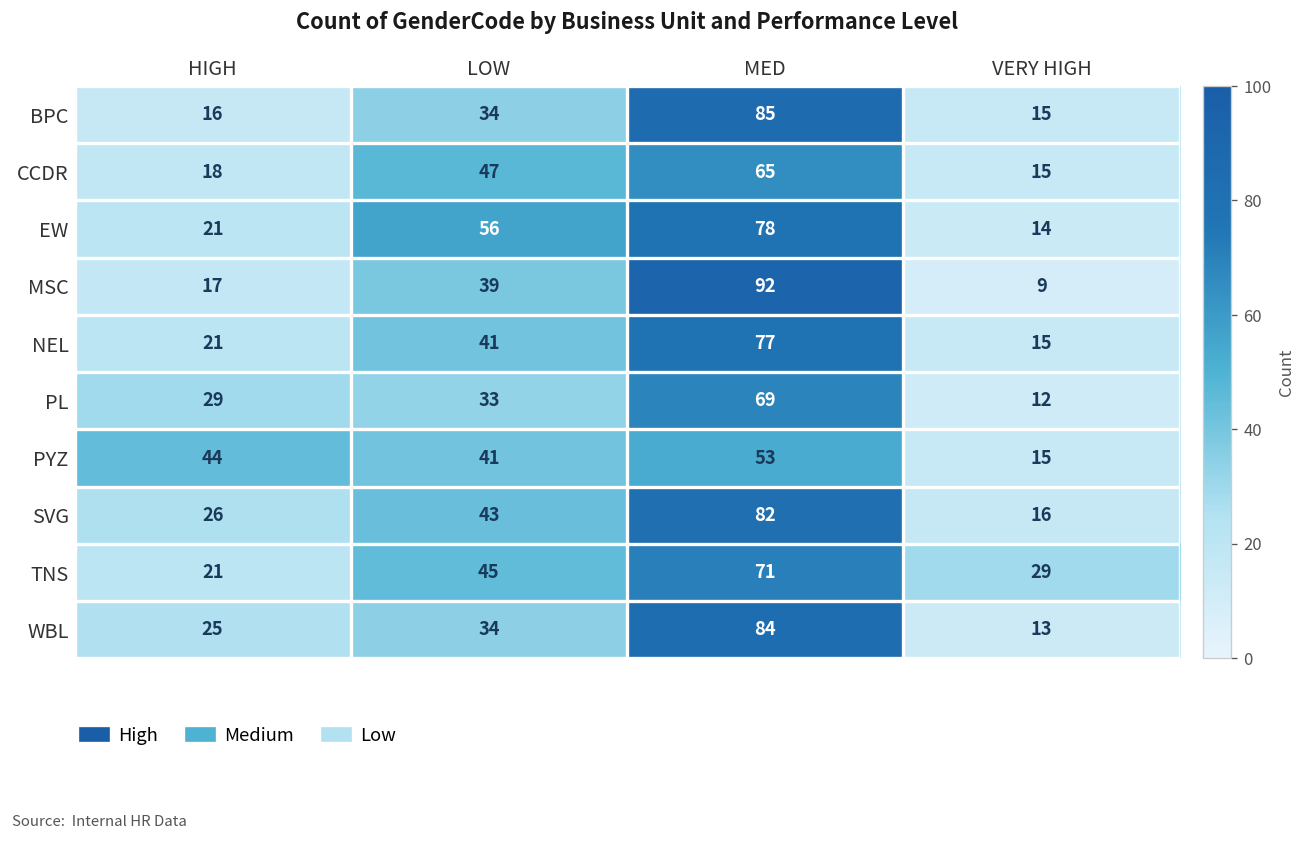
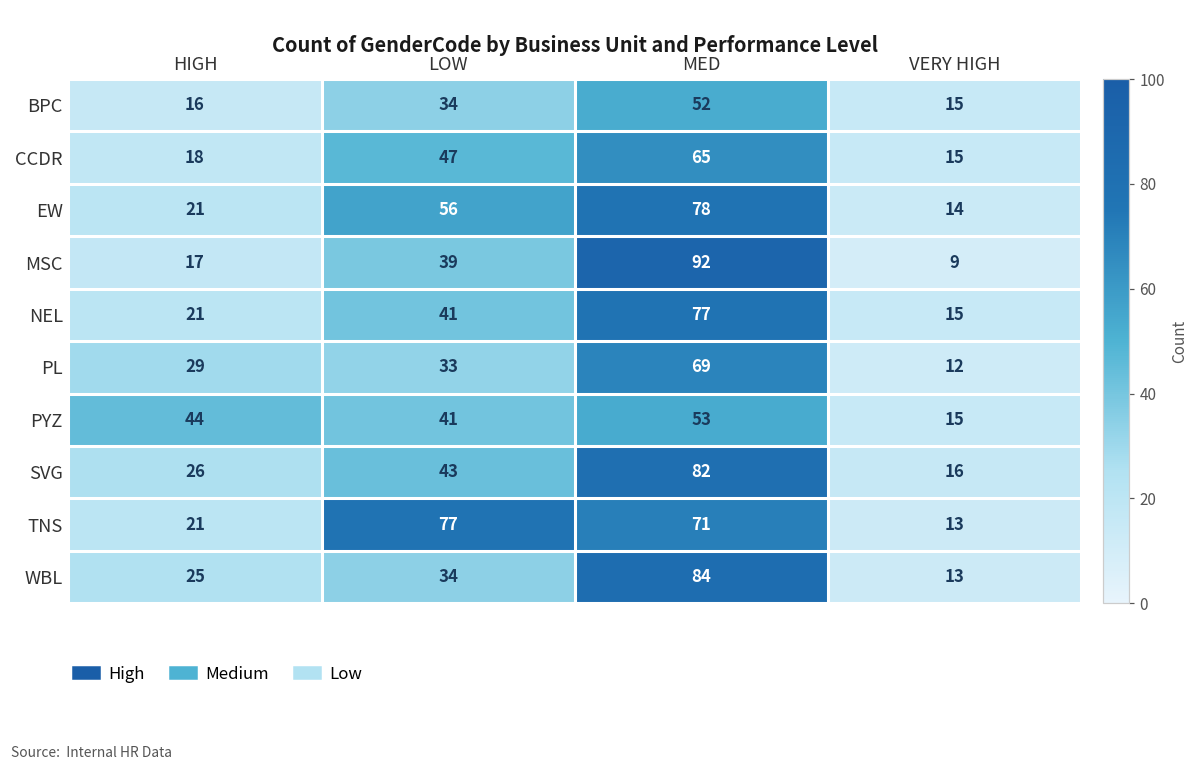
  {
    "BPC": {
      "HIGH": 16,
      "LOW": 34,
-     "MED": 85,
+     "MED": 52,
      "VERY HIGH": 15
    },
    "CCDR": {
      "HIGH": 18,
      "LOW": 47,
      "MED": 65,
      "VERY HIGH": 15
    },
    "EW": {
      "HIGH": 21,
      "LOW": 56,
      "MED": 78,
      "VERY HIGH": 14
    },
    "MSC": {
      "HIGH": 17,
      "LOW": 39,
      "MED": 92,
      "VERY HIGH": 9
    },
    "NEL": {
      "HIGH": 21,
      "LOW": 41,
      "MED": 77,
      "VERY HIGH": 15
    },
    "PL": {
      "HIGH": 29,
      "LOW": 33,
      "MED": 69,
      "VERY HIGH": 12
    },
    "PYZ": {
      "HIGH": 44,
      "LOW": 41,
      "MED": 53,
      "VERY HIGH": 15
    },
    "SVG": {
      "HIGH": 26,
      "LOW": 43,
      "MED": 82,
      "VERY HIGH": 16
    },
    "TNS": {
      "HIGH": 21,
-     "LOW": 45,
+     "LOW": 77,
      "MED": 71,
-     "VERY HIGH": 29
+     "VERY HIGH": 13
    },
    "WBL": {
      "HIGH": 25,
      "LOW": 34,
      "MED": 84,
      "VERY HIGH": 13
    }
  }
